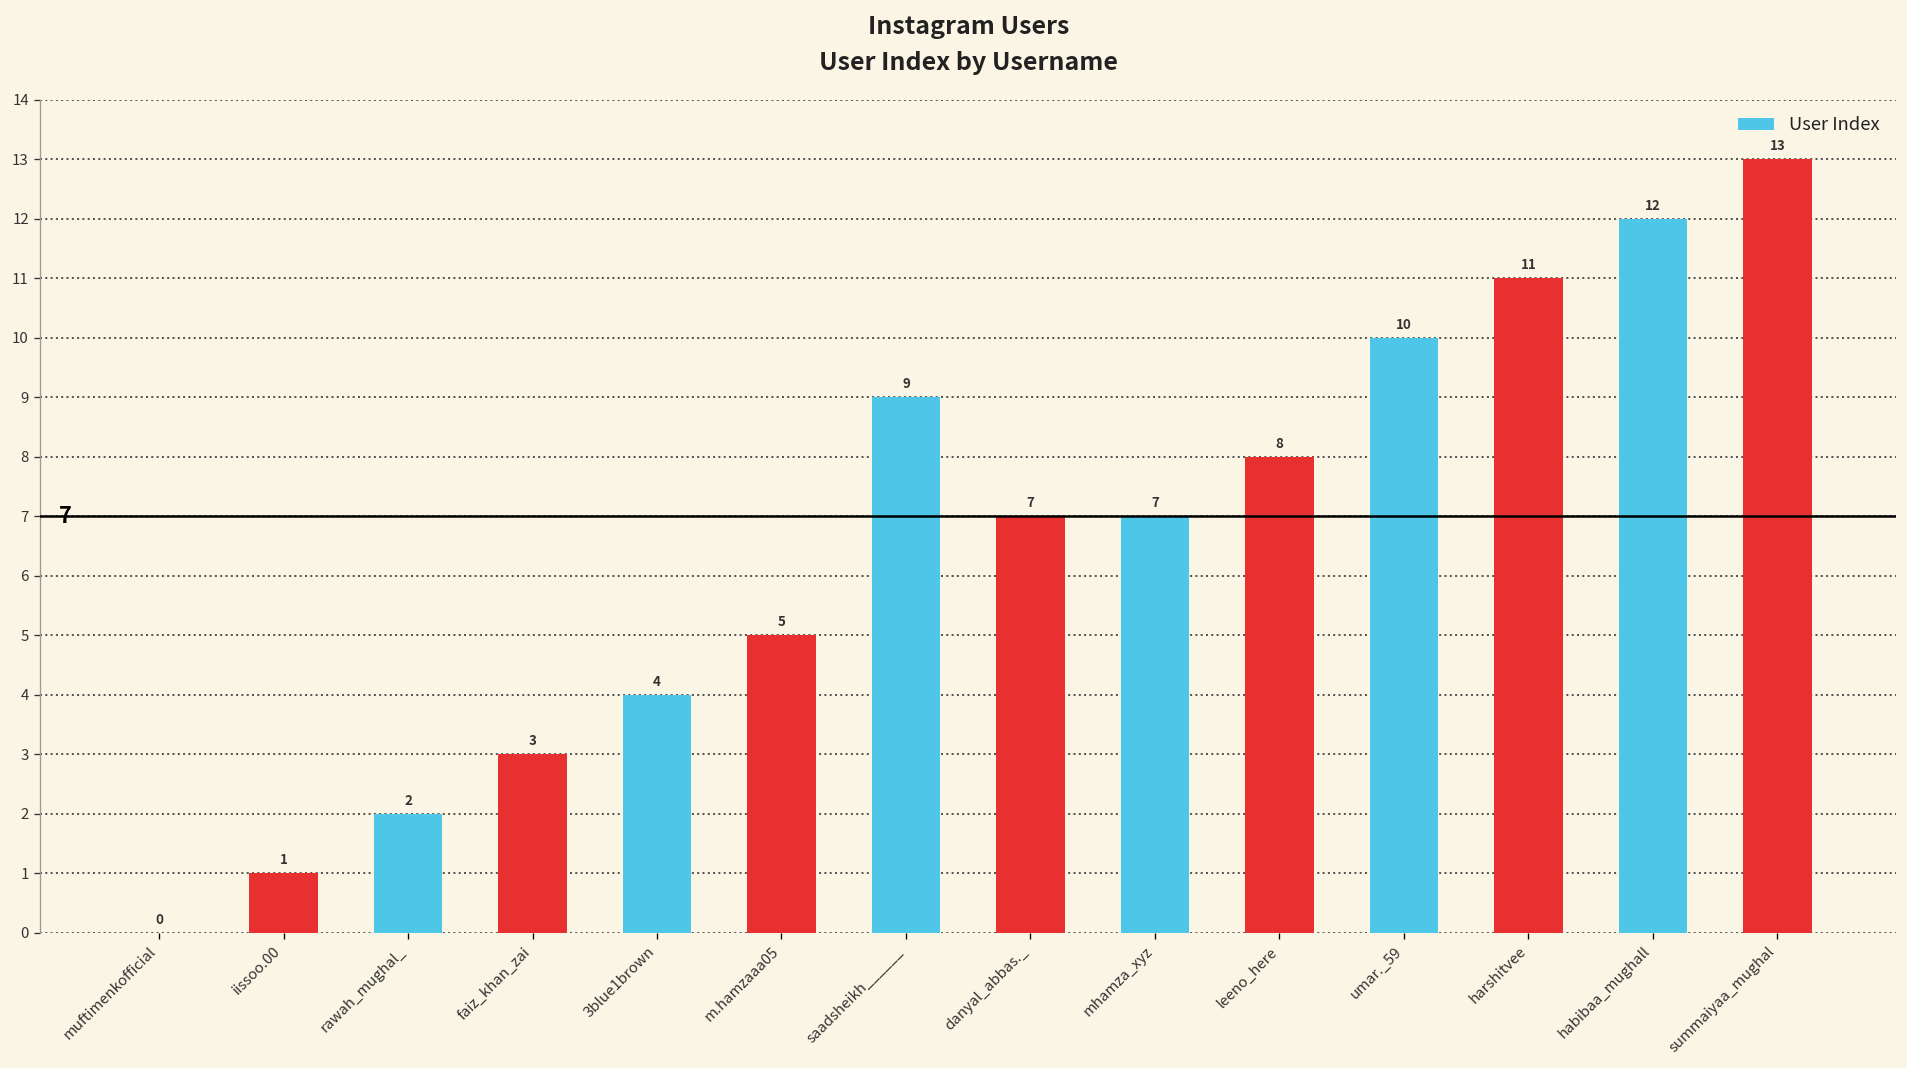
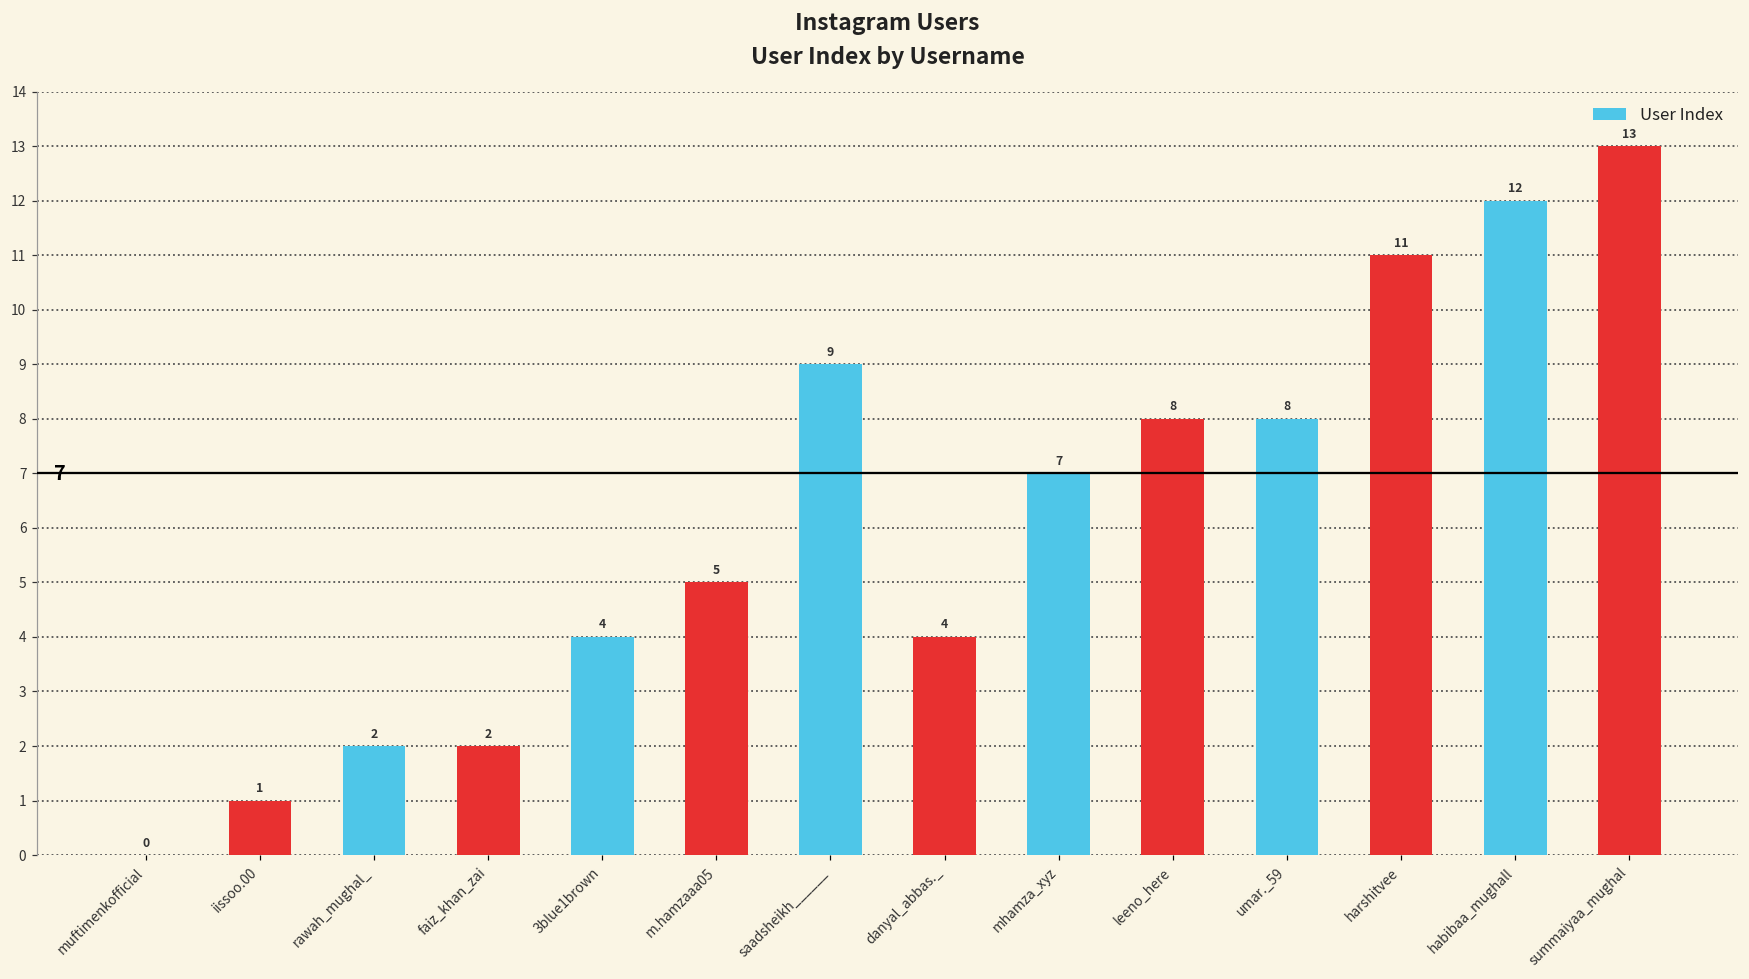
  {
    "muftimenkofficial": 0,
    "iissoo.00": 1,
    "rawah_mughal_": 2,
-   "faiz_khan_zai": 3,
+   "faiz_khan_zai": 2,
    "3blue1brown": 4,
    "m.hamzaaa05": 5,
    "saadsheikh______": 9,
-   "danyal_abbas._": 7,
+   "danyal_abbas._": 4,
    "mhamza_xyz": 7,
    "leeno_here": 8,
-   "umar._59": 10,
+   "umar._59": 8,
    "harshitvee": 11,
    "habibaa_mughall": 12,
    "summaiyaa_mughal": 13
  }
